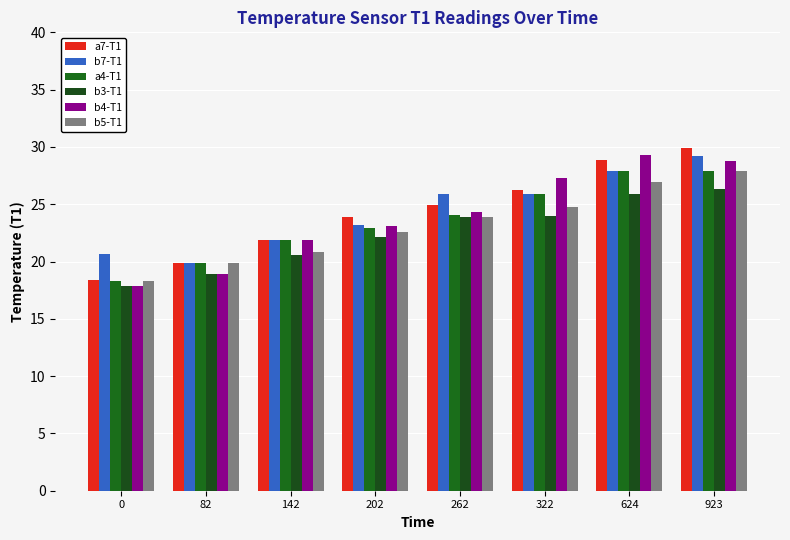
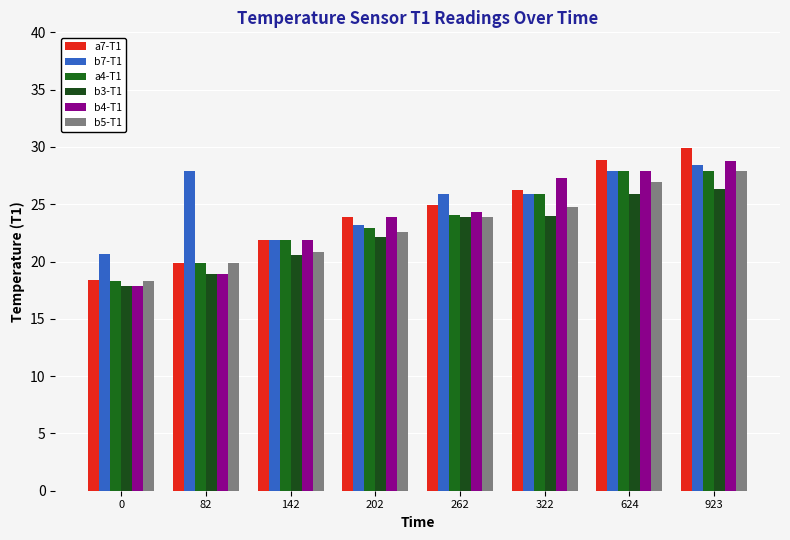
  {
    "a7-T1": {
      "0": 18.4,
      "82": 19.9,
      "142": 21.9,
      "202": 23.9,
      "262": 24.9,
      "322": 26.2,
      "624": 28.9,
      "923": 29.9
    },
    "b7-T1": {
      "0": 20.7,
-     "82": 19.9,
+     "82": 27.9,
      "142": 21.9,
      "202": 23.2,
      "262": 25.9,
      "322": 25.9,
      "624": 27.9,
-     "923": 29.2
+     "923": 28.4
    },
    "b4-T1": {
      "0": 17.9,
      "82": 18.9,
      "142": 21.9,
-     "202": 23.1,
+     "202": 23.9,
      "262": 24.3,
      "322": 27.3,
-     "624": 29.3,
+     "624": 27.9,
      "923": 28.8
    },
    "b5-T1": {
      "0": 18.3,
      "82": 19.9,
      "142": 20.8,
      "202": 22.6,
      "262": 23.9,
      "322": 24.8,
      "624": 26.9,
      "923": 27.9
    }
  }
